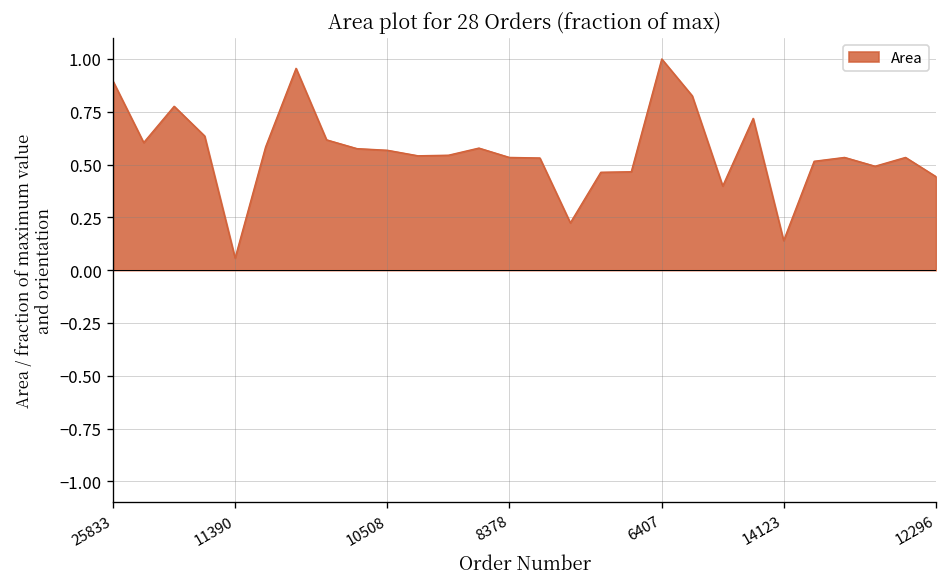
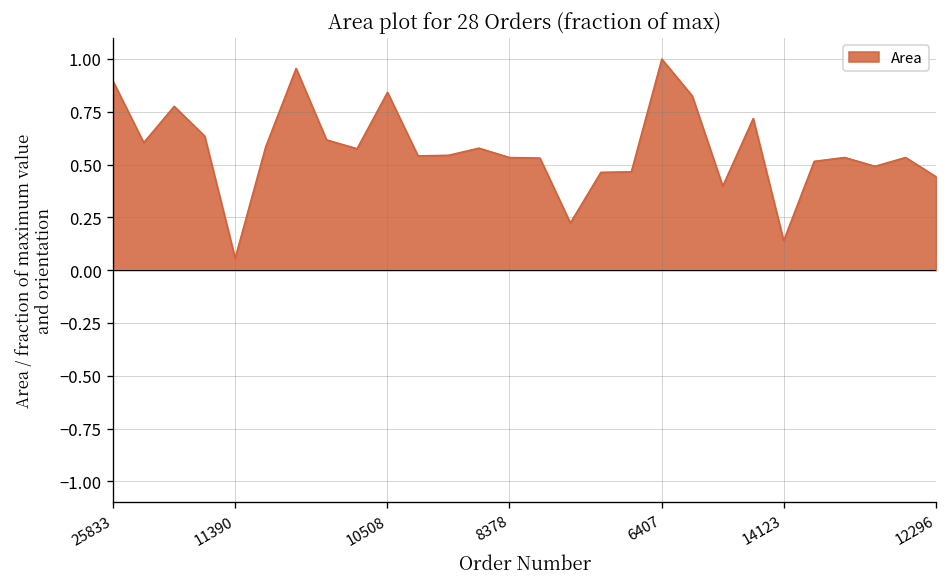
  {
    "25833": 0.89,
    "11390": 0.06,
-   "10508": 0.57,
+   "10508": 0.84,
    "8378": 0.53,
    "6407": 1.00,
    "14123": 0.14,
    "12296": 0.44
  }
